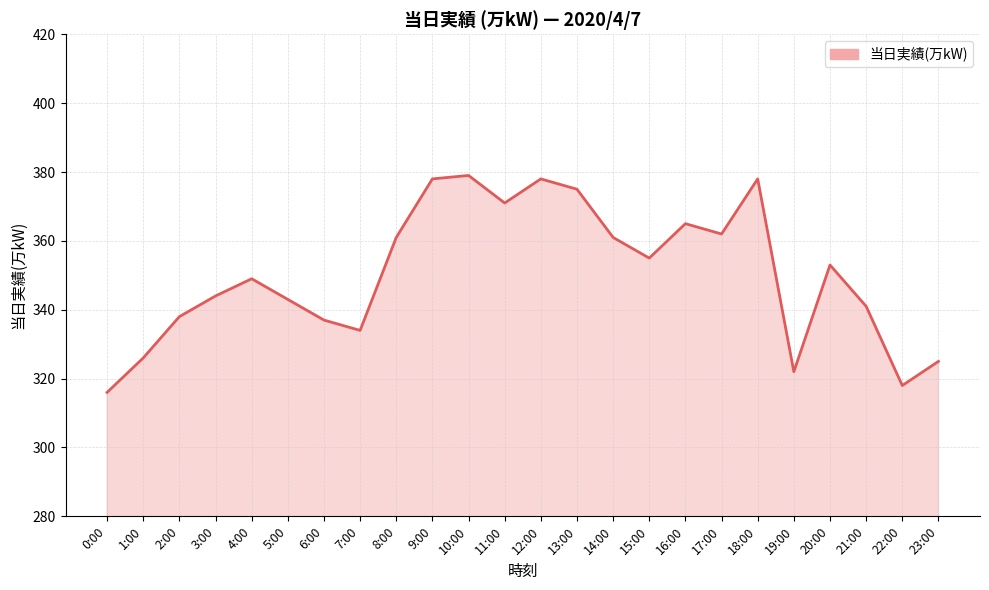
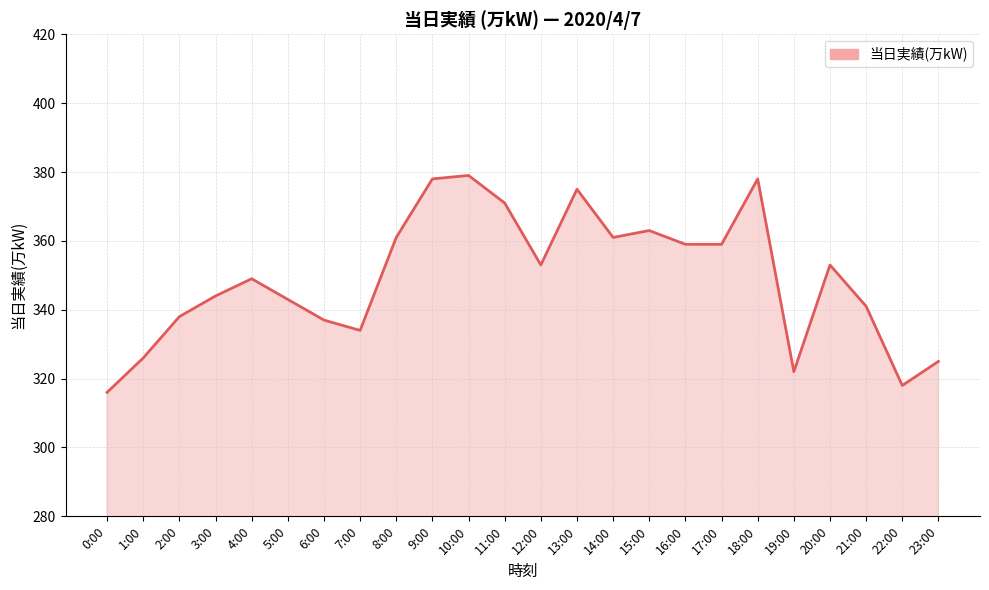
  {
    "0:00": 316,
    "1:00": 326,
    "2:00": 338,
    "3:00": 344,
    "4:00": 349,
    "5:00": 343,
    "6:00": 337,
    "7:00": 334,
    "8:00": 361,
    "9:00": 378,
    "10:00": 379,
    "11:00": 371,
-   "12:00": 378,
+   "12:00": 353,
    "13:00": 375,
    "14:00": 361,
-   "15:00": 355,
-   "16:00": 365,
-   "17:00": 362,
+   "15:00": 363,
+   "16:00": 359,
+   "17:00": 359,
    "18:00": 378,
    "19:00": 322,
    "20:00": 353,
    "21:00": 341,
    "22:00": 318,
    "23:00": 325
  }
